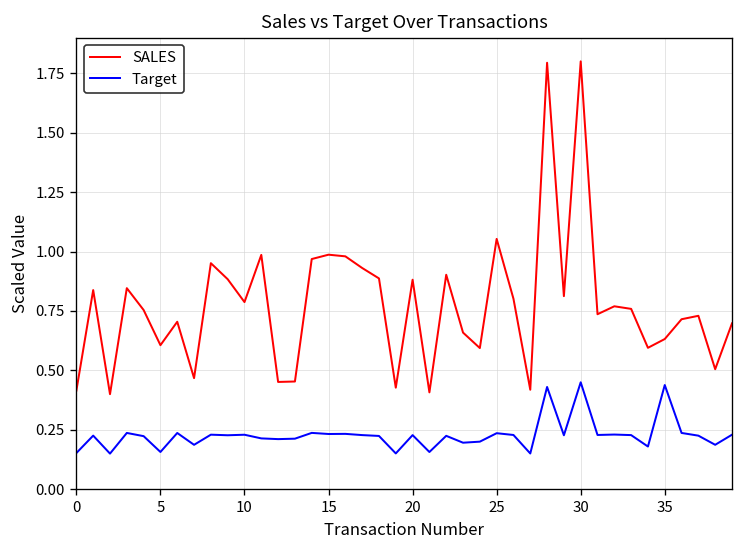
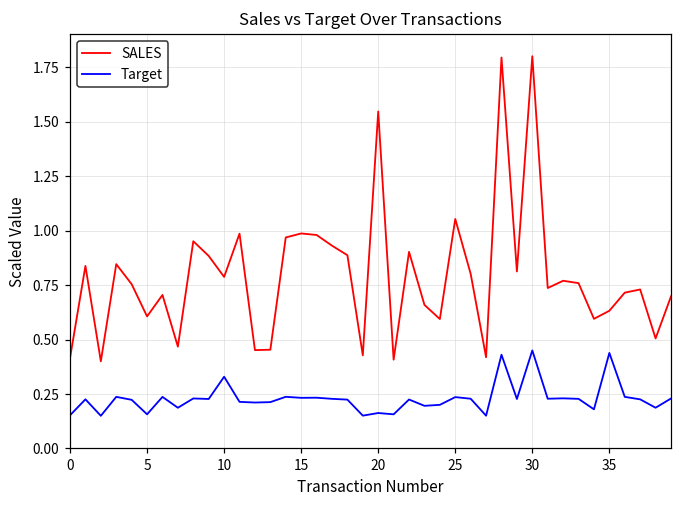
  {
    "SALES": {
      "0": 0.42,
      "5": 0.61,
      "10": 0.79,
      "15": 0.99,
-     "20": 0.88,
+     "20": 1.55,
      "25": 1.05,
      "30": 1.80,
      "35": 0.63
    },
    "Target": {
      "0": 0.15,
      "5": 0.16,
-     "10": 0.23,
+     "10": 0.33,
      "15": 0.23,
-     "20": 0.23,
+     "20": 0.16,
      "25": 0.24,
      "30": 0.45,
      "35": 0.44
    }
  }
